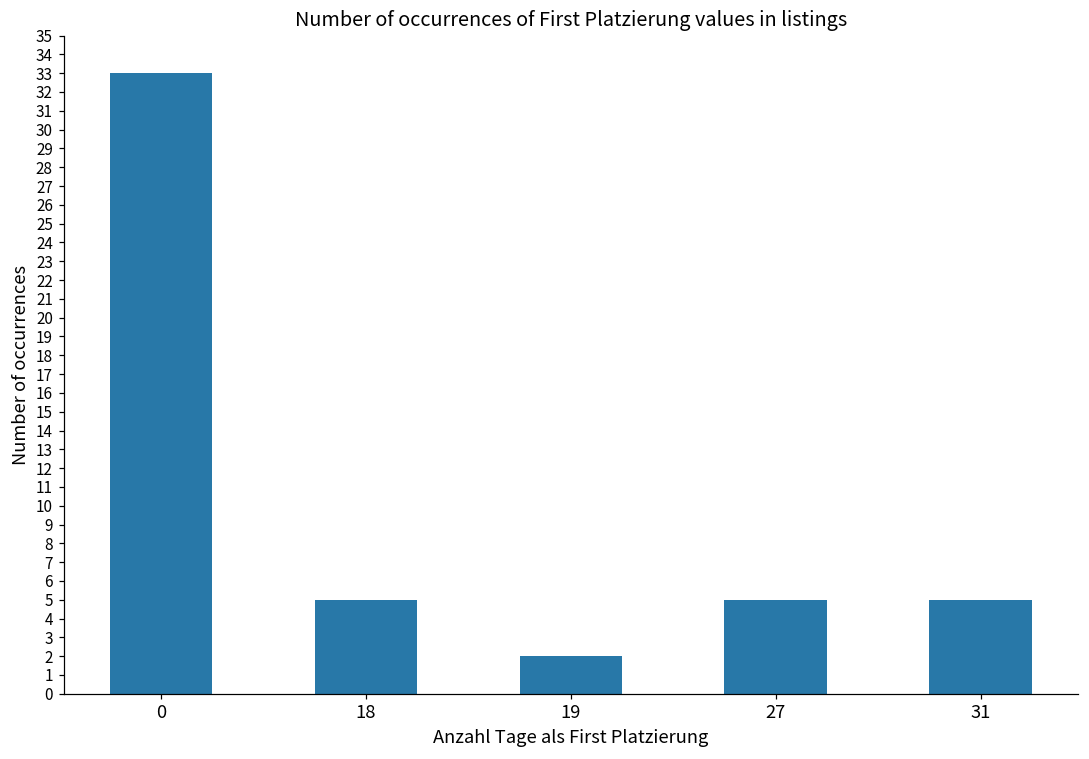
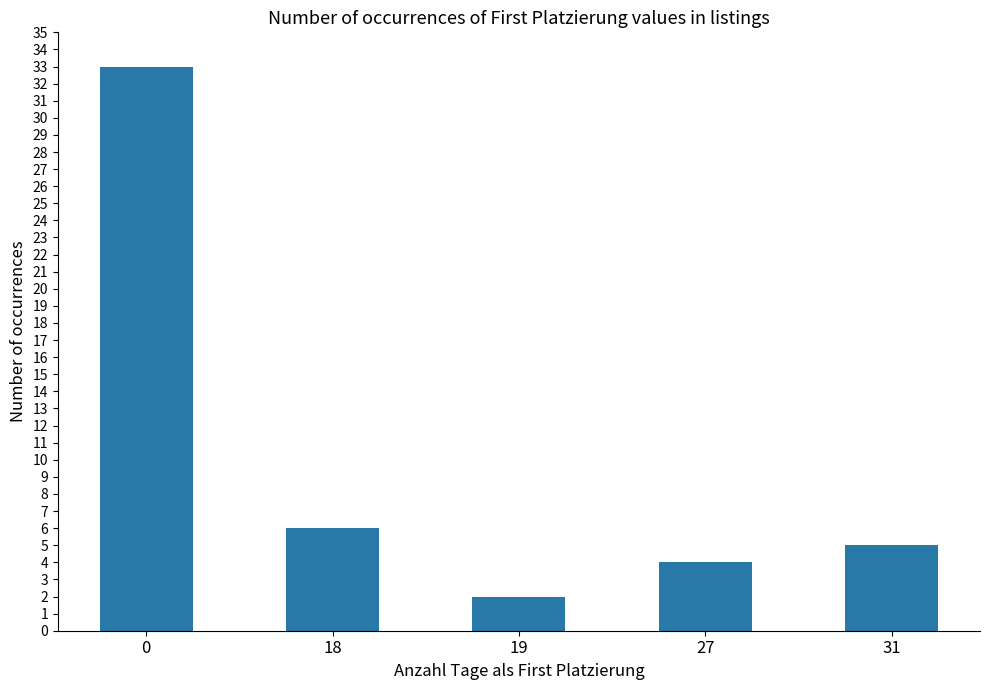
  {
    "0": 33,
-   "18": 5,
+   "18": 6,
    "19": 2,
-   "27": 5,
+   "27": 4,
    "31": 5
  }
